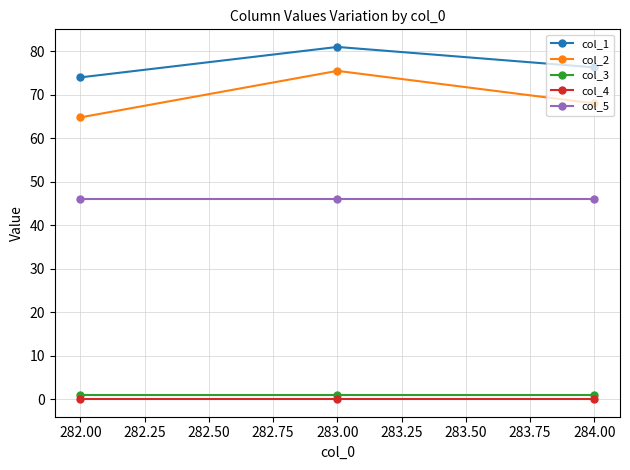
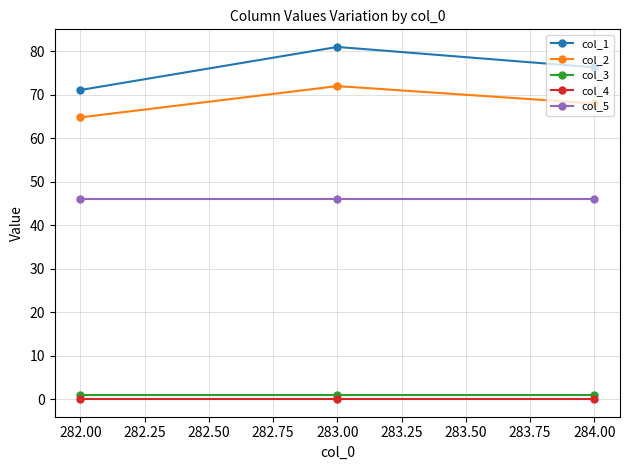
  {
    "col_1": {
-     "282.00": 74,
+     "282.00": 71,
      "283.00": 81
    },
    "col_2": {
      "282.00": 65,
-     "283.00": 76
+     "283.00": 72
    },
    "col_3": {
      "282.00": 1,
      "283.00": 1,
      "284.00": 1
    },
    "col_4": {
      "282.00": 0,
      "283.00": 0,
      "284.00": 0
    },
    "col_5": {
      "282.00": 46,
      "283.00": 46,
      "284.00": 46
    }
  }
